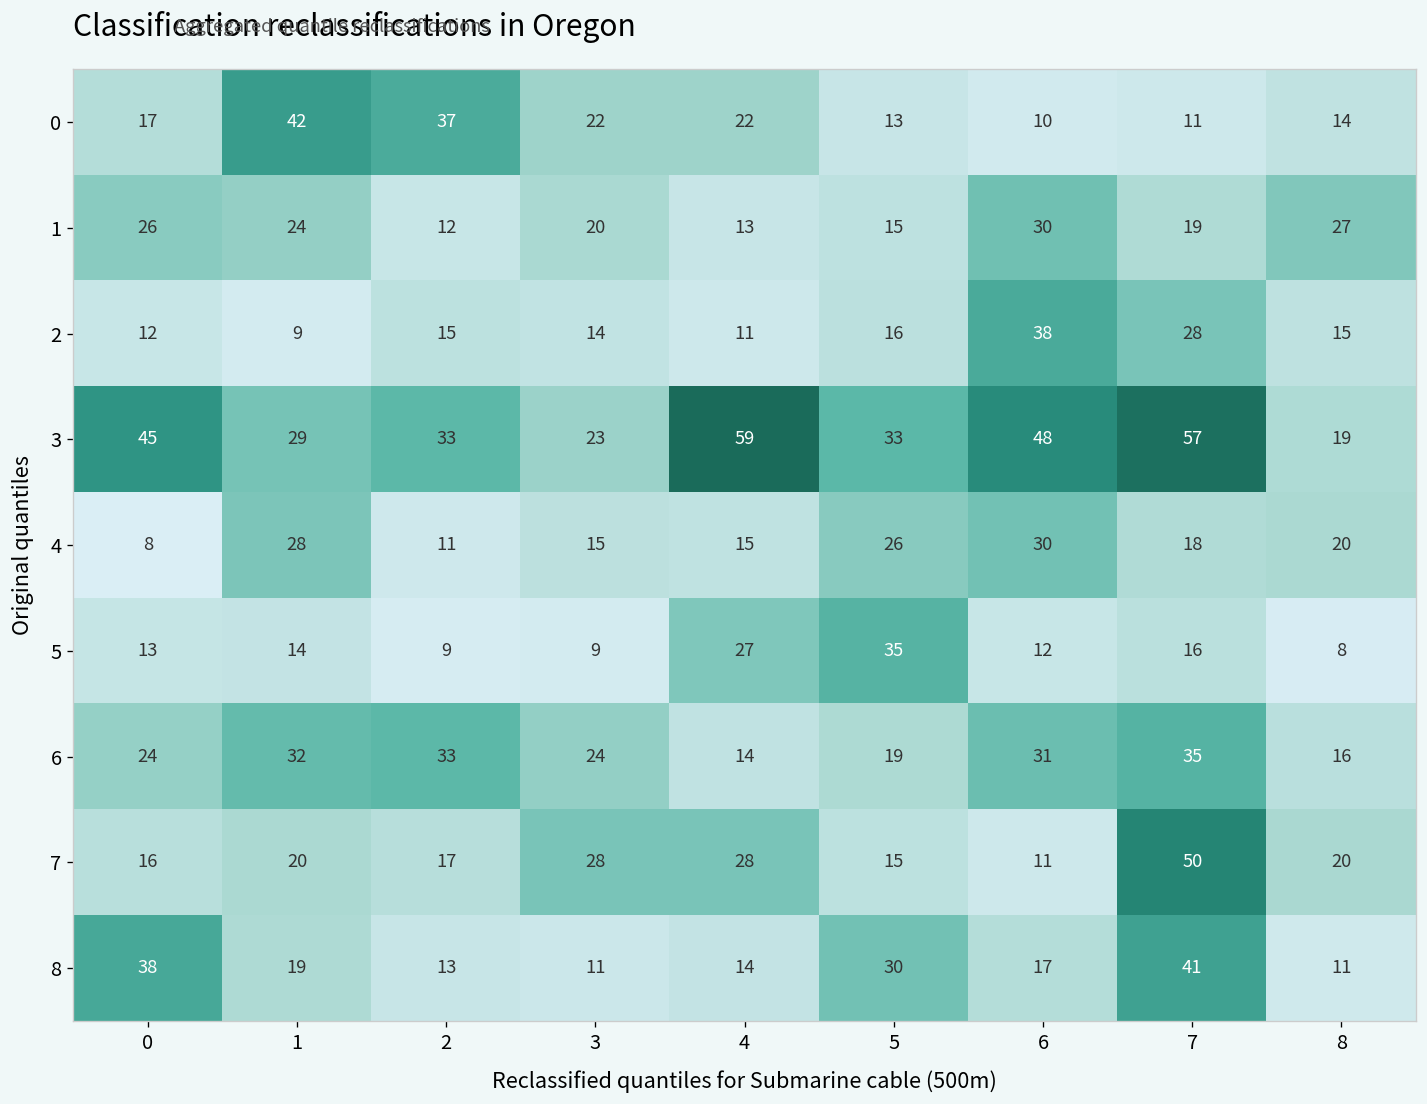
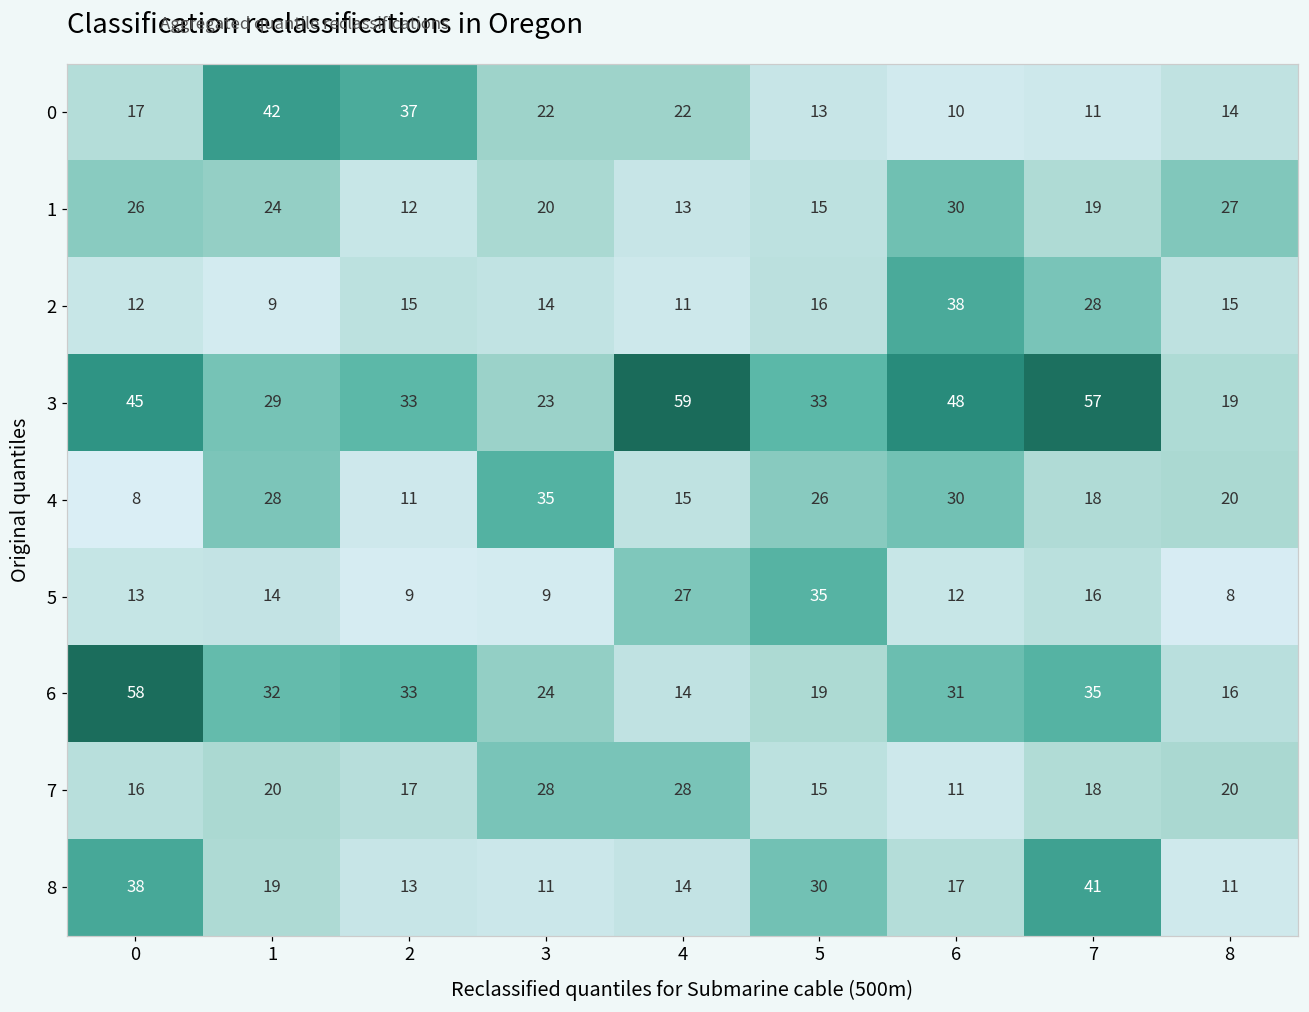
  {
    "0": {
      "0": 17,
      "1": 42,
      "2": 37,
      "3": 22,
      "4": 22,
      "5": 13,
      "6": 10,
      "7": 11,
      "8": 14
    },
    "1": {
      "0": 26,
      "1": 24,
      "2": 12,
      "3": 20,
      "4": 13,
      "5": 15,
      "6": 30,
      "7": 19,
      "8": 27
    },
    "2": {
      "0": 12,
      "1": 9,
      "2": 15,
      "3": 14,
      "4": 11,
      "5": 16,
      "6": 38,
      "7": 28,
      "8": 15
    },
    "3": {
      "0": 45,
      "1": 29,
      "2": 33,
      "3": 23,
      "4": 59,
      "5": 33,
      "6": 48,
      "7": 57,
      "8": 19
    },
    "4": {
      "0": 8,
      "1": 28,
      "2": 11,
-     "3": 15,
+     "3": 35,
      "4": 15,
      "5": 26,
      "6": 30,
      "7": 18,
      "8": 20
    },
    "5": {
      "0": 13,
      "1": 14,
      "2": 9,
      "3": 9,
      "4": 27,
      "5": 35,
      "6": 12,
      "7": 16,
      "8": 8
    },
    "6": {
-     "0": 24,
+     "0": 58,
      "1": 32,
      "2": 33,
      "3": 24,
      "4": 14,
      "5": 19,
      "6": 31,
      "7": 35,
      "8": 16
    },
    "7": {
      "0": 16,
      "1": 20,
      "2": 17,
      "3": 28,
      "4": 28,
      "5": 15,
      "6": 11,
-     "7": 50,
+     "7": 18,
      "8": 20
    },
    "8": {
      "0": 38,
      "1": 19,
      "2": 13,
      "3": 11,
      "4": 14,
      "5": 30,
      "6": 17,
      "7": 41,
      "8": 11
    }
  }
